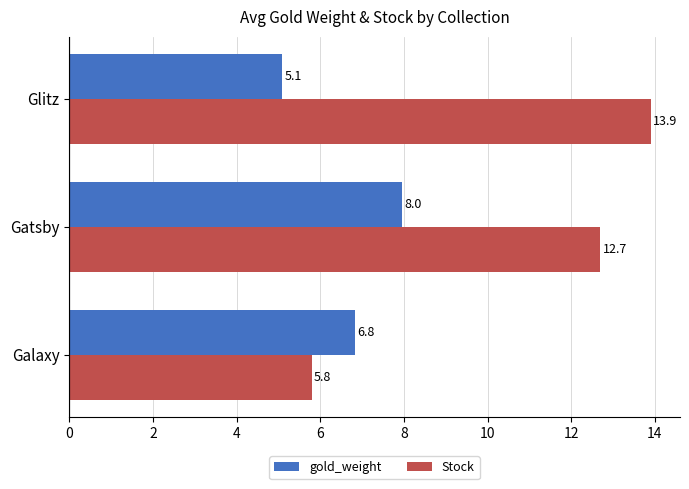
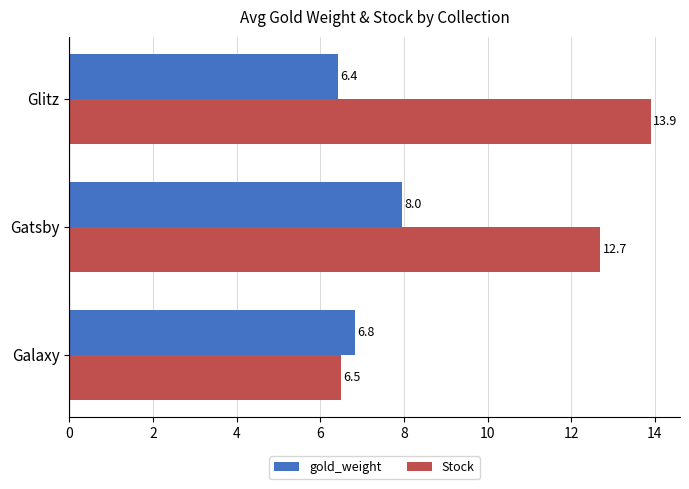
  {
    "gold_weight": {
-     "Glitz": 5.1,
+     "Glitz": 6.4,
      "Gatsby": 8.0,
      "Galaxy": 6.8
    },
    "Stock": {
      "Glitz": 13.9,
      "Gatsby": 12.7,
-     "Galaxy": 5.8
+     "Galaxy": 6.5
    }
  }
